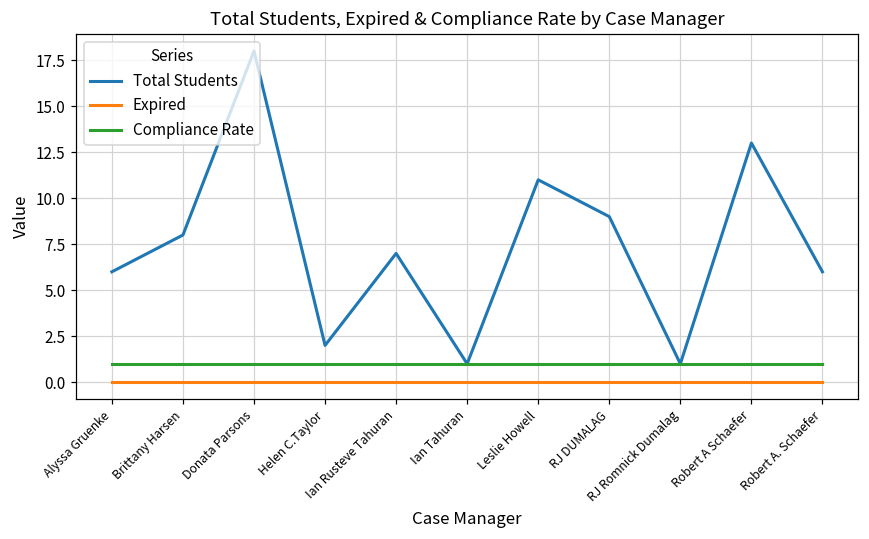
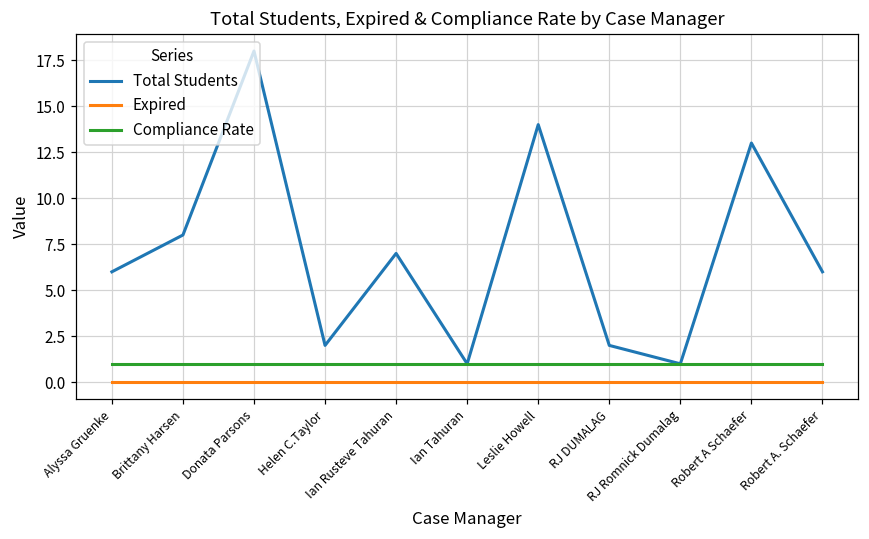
  {
    "Total Students": {
      "Alyssa Gruenke": 6,
      "Brittany Harsen": 8,
      "Helen C.Taylor": 2,
      "Ian Rusteve Tahuran": 7,
-     "Leslie Howell": 11,
-     "RJ DUMALAG": 9,
+     "Leslie Howell": 14,
+     "RJ DUMALAG": 2,
      "Robert A Schaefer": 13,
      "Robert A. Schaefer": 6
    },
    "Expired": {
      "Alyssa Gruenke": 0,
      "Brittany Harsen": 0,
      "Donata Parsons": 0,
      "Helen C.Taylor": 0,
      "Ian Rusteve Tahuran": 0,
      "Ian Tahuran": 0,
      "Leslie Howell": 0,
      "RJ DUMALAG": 0,
      "RJ Romnick Dumalag": 0,
      "Robert A Schaefer": 0,
      "Robert A. Schaefer": 0
    },
    "Compliance Rate": {
      "Alyssa Gruenke": 1,
      "Brittany Harsen": 1,
      "Donata Parsons": 1,
      "Helen C.Taylor": 1,
      "Ian Rusteve Tahuran": 1,
      "Leslie Howell": 1,
      "RJ DUMALAG": 1,
      "Robert A Schaefer": 1,
      "Robert A. Schaefer": 1
    }
  }
